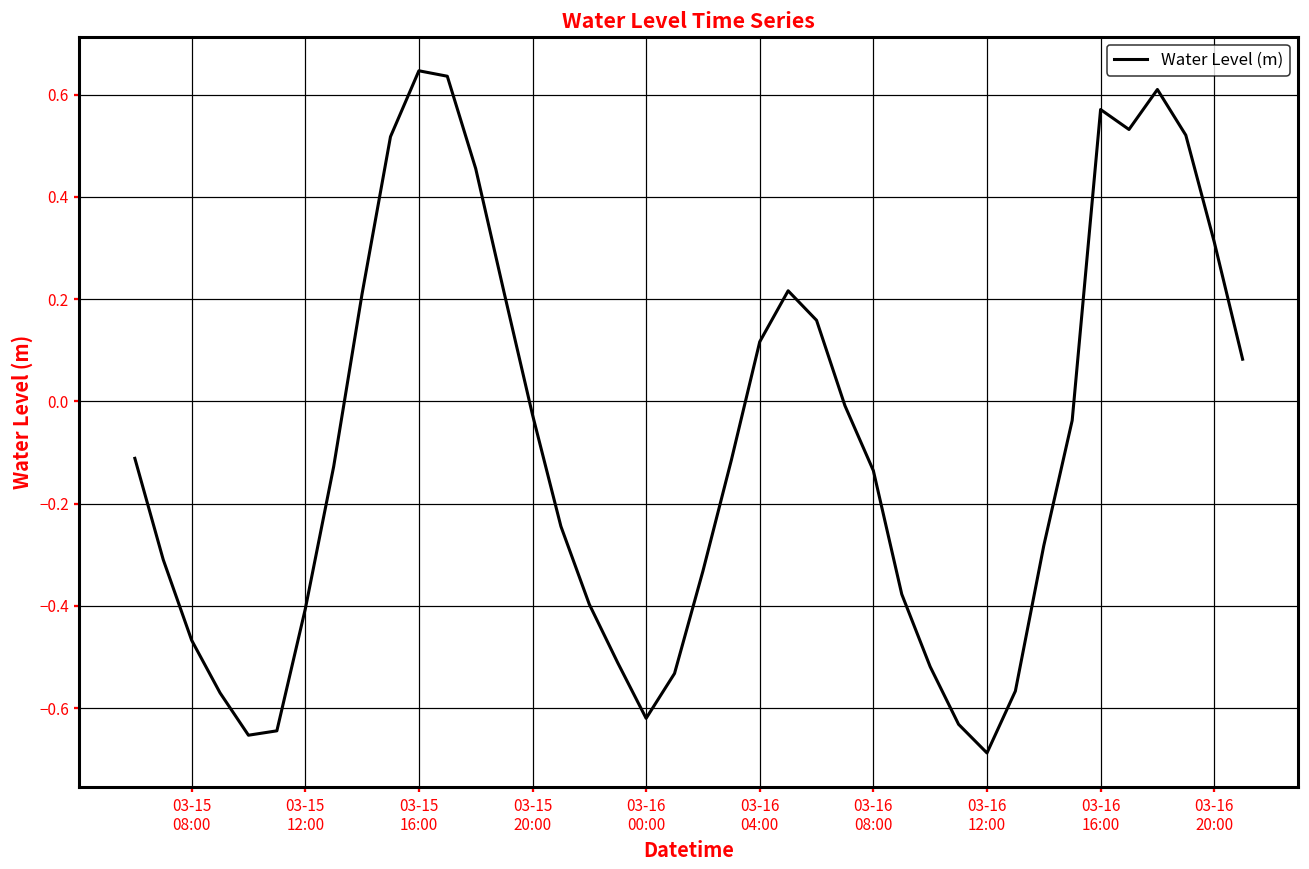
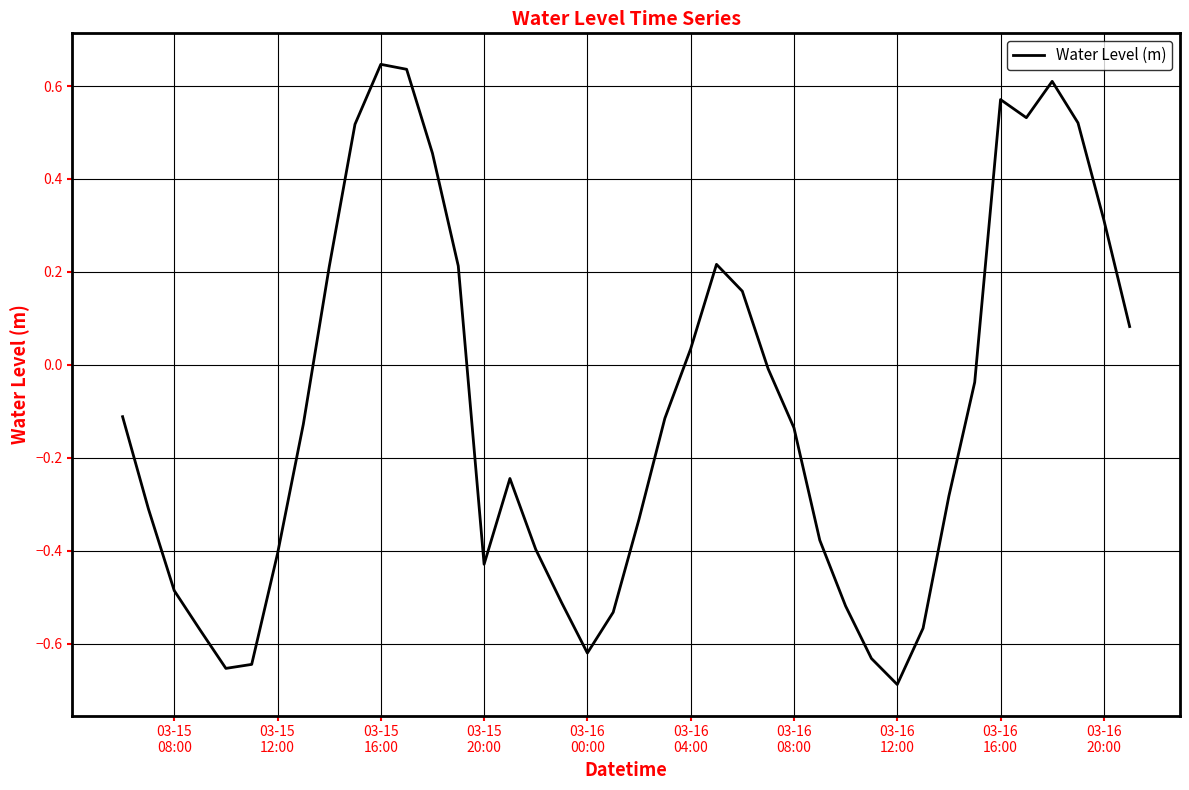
  {
-   "03-15 08:00": -0.47,
+   "03-15 08:00": -0.49,
    "03-15 12:00": -0.41,
    "03-15 16:00": 0.65,
-   "03-15 20:00": -0.03,
+   "03-15 20:00": -0.43,
    "03-16 00:00": -0.62,
-   "03-16 04:00": 0.12,
+   "03-16 04:00": 0.03,
    "03-16 08:00": -0.14,
    "03-16 12:00": -0.69,
    "03-16 16:00": 0.57,
    "03-16 20:00": 0.31
  }
